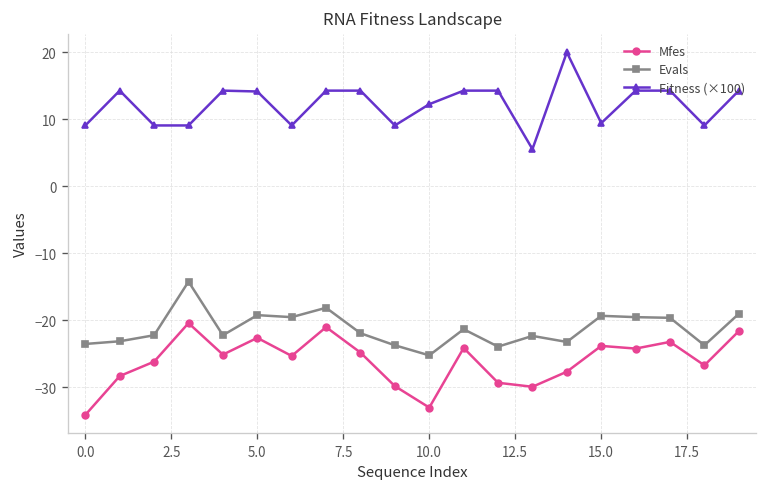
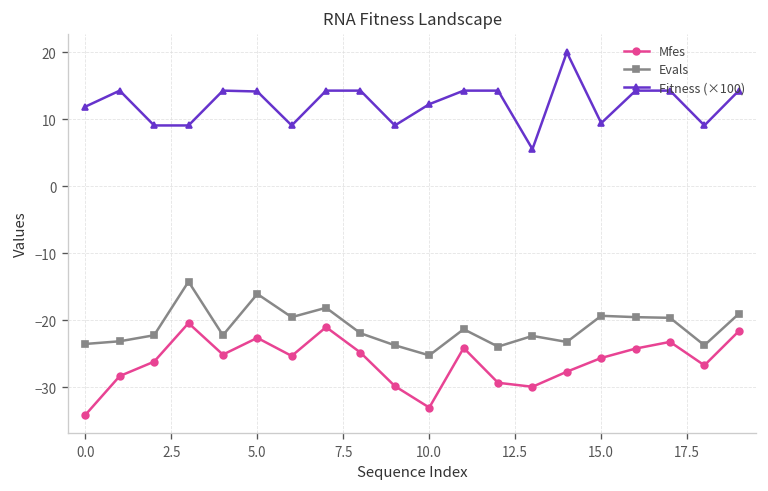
  {
    "Mfes": {
      "0.0": -34,
      "5.0": -23,
      "10.0": -33,
-     "15.0": -24
+     "15.0": -26
    },
    "Evals": {
      "0.0": -24,
-     "5.0": -19,
+     "5.0": -16,
      "10.0": -25,
      "15.0": -19
    },
    "Fitness (×100)": {
-     "0.0": 9,
+     "0.0": 12,
      "5.0": 14,
      "10.0": 12,
      "15.0": 9
    }
  }
